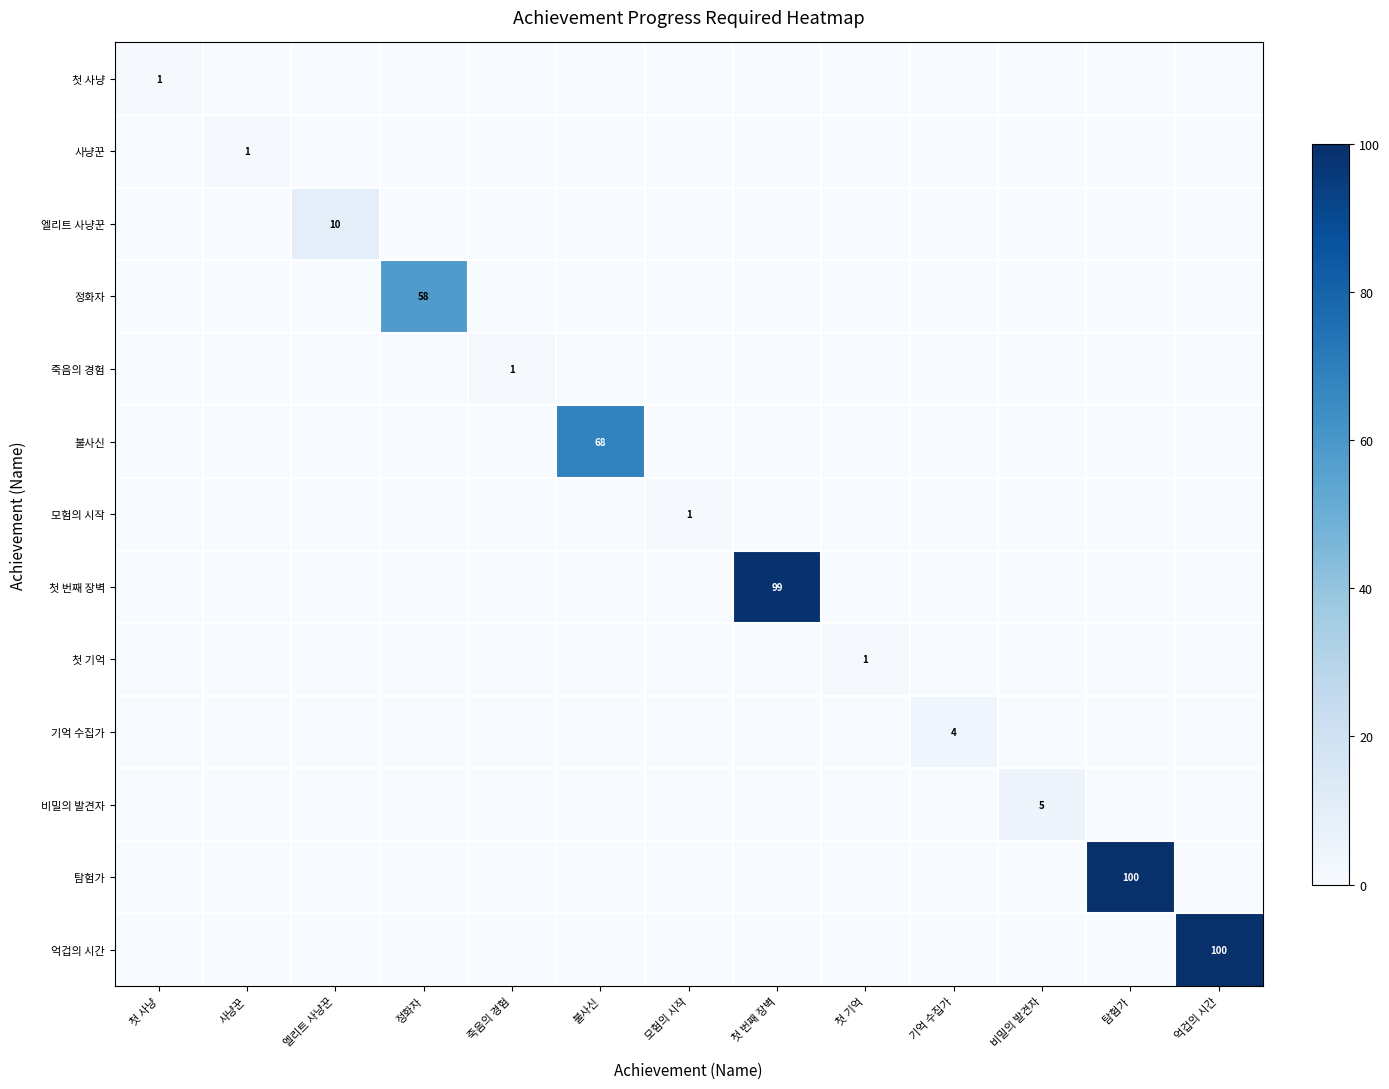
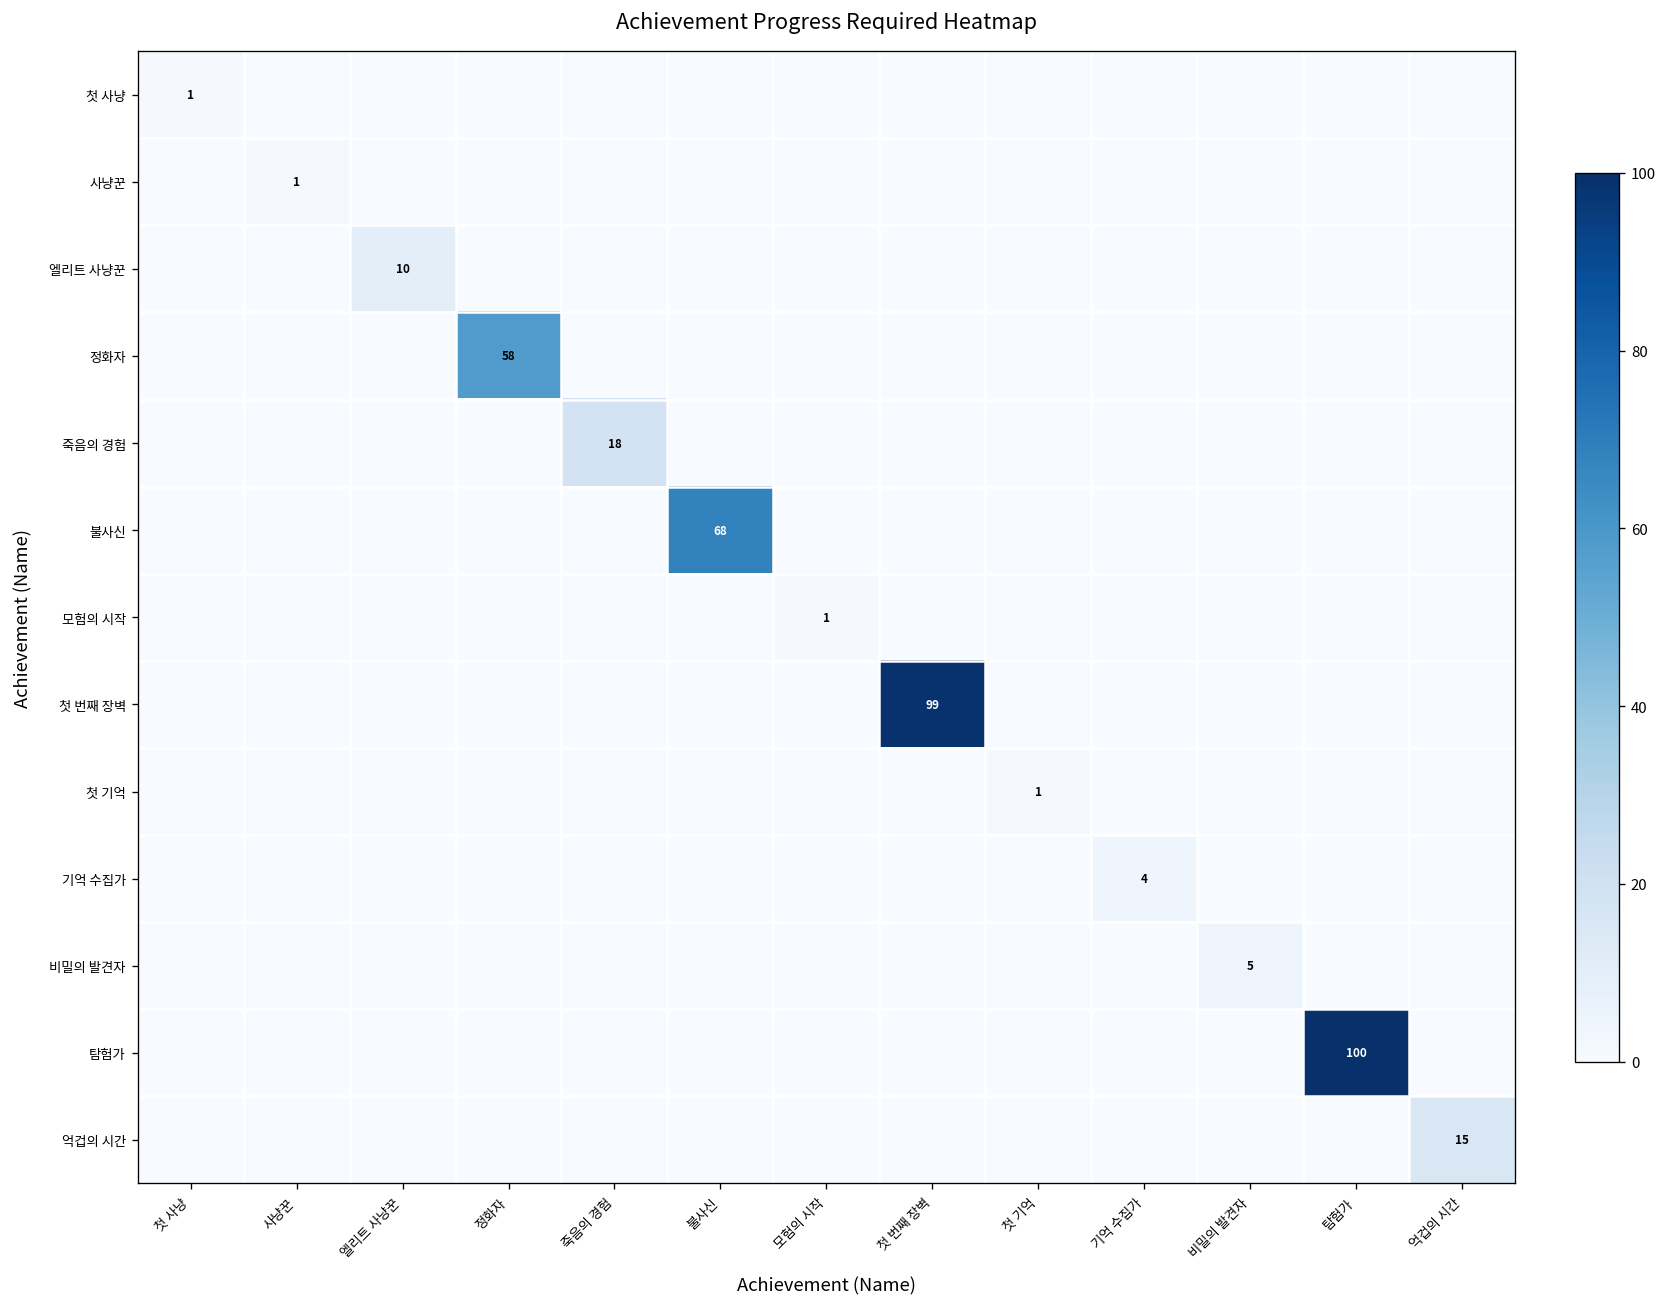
  {
    "첫 사냥": {
      "첫 사냥": 1
    },
    "사냥꾼": {
      "사냥꾼": 1
    },
    "엘리트 사냥꾼": {
      "엘리트 사냥꾼": 10
    },
    "정화자": {
      "정화자": 58
    },
    "죽음의 경험": {
-     "죽음의 경험": 1
+     "죽음의 경험": 18
    },
    "불사신": {
      "불사신": 68
    },
    "모험의 시작": {
      "모험의 시작": 1
    },
    "첫 번째 장벽": {
      "첫 번째 장벽": 99
    },
    "첫 기억": {
      "첫 기억": 1
    },
    "기억 수집가": {
      "기억 수집가": 4
    },
    "비밀의 발견자": {
      "비밀의 발견자": 5
    },
    "탐험가": {
      "탐험가": 100
    },
    "억겁의 시간": {
-     "억겁의 시간": 100
+     "억겁의 시간": 15
    }
  }
